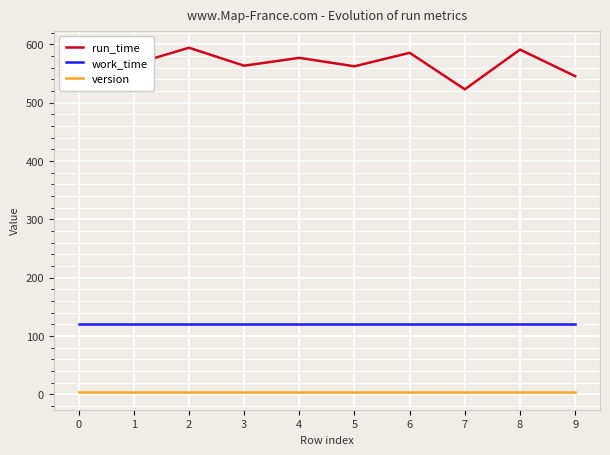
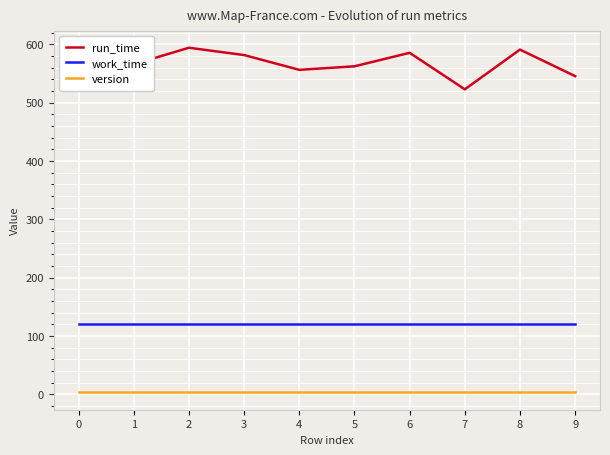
  {
    "run_time": {
      "2": 590,
-     "3": 560,
-     "4": 580,
+     "3": 580,
+     "4": 560,
      "5": 560,
      "6": 590,
      "7": 520,
      "8": 590,
      "9": 550
    },
    "work_time": {
      "0": 120,
      "1": 120,
      "2": 120,
      "3": 120,
      "4": 120,
      "5": 120,
      "6": 120,
      "7": 120,
      "8": 120,
      "9": 120
    },
    "version": {
      "0": 0,
      "1": 0,
      "2": 0,
      "3": 0,
      "4": 0,
      "5": 0,
      "6": 0,
      "7": 0,
      "8": 0,
      "9": 0
    }
  }
